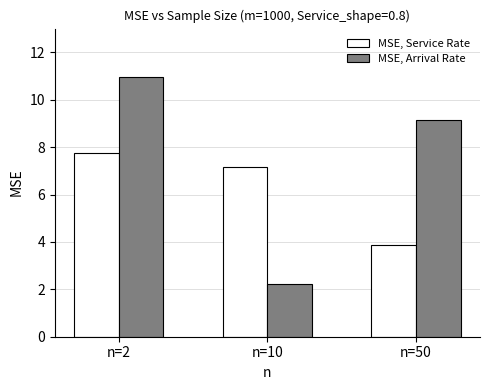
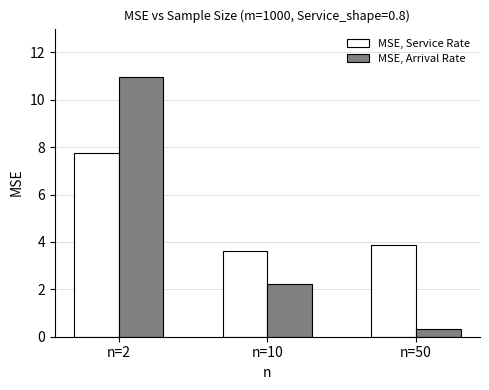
  {
    "MSE, Service Rate": {
      "n=2": 7.8,
-     "n=10": 7.1,
+     "n=10": 3.6,
      "n=50": 3.9
    },
    "MSE, Arrival Rate": {
      "n=2": 11.0,
      "n=10": 2.2,
-     "n=50": 9.1
+     "n=50": 0.3
    }
  }
